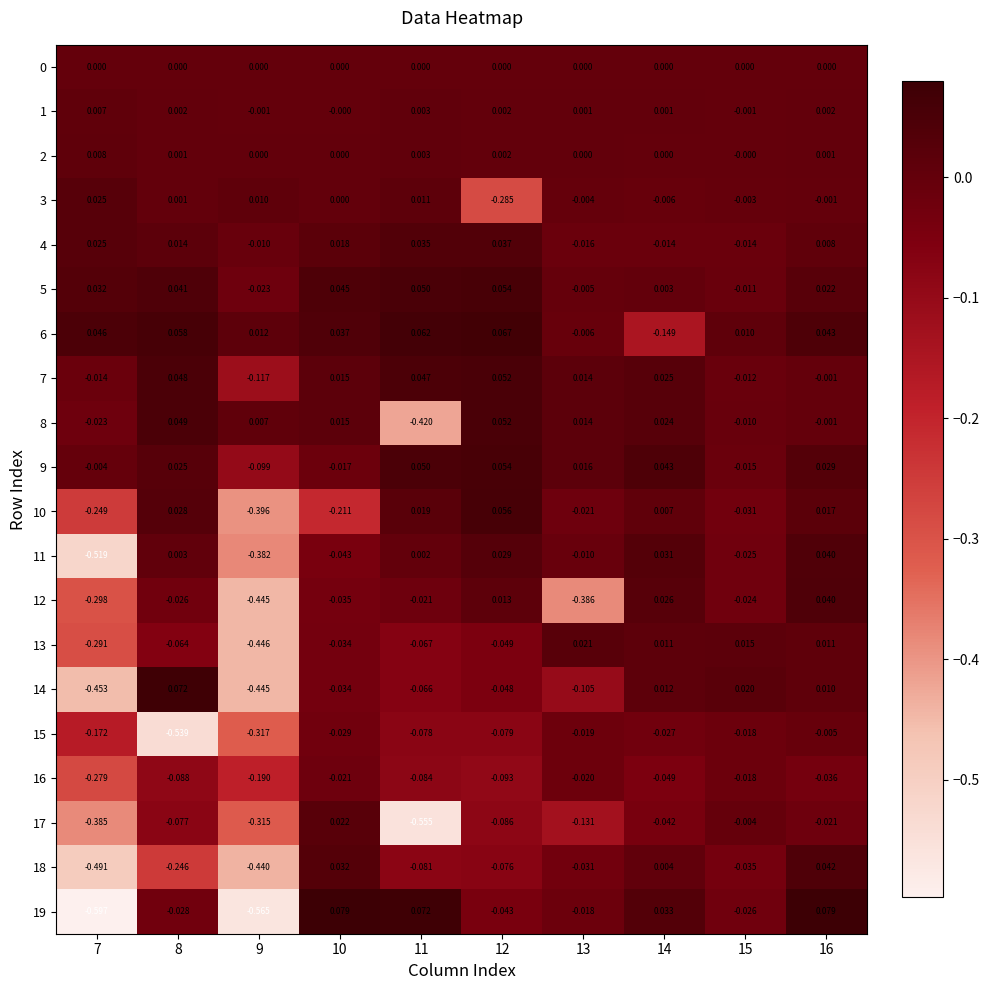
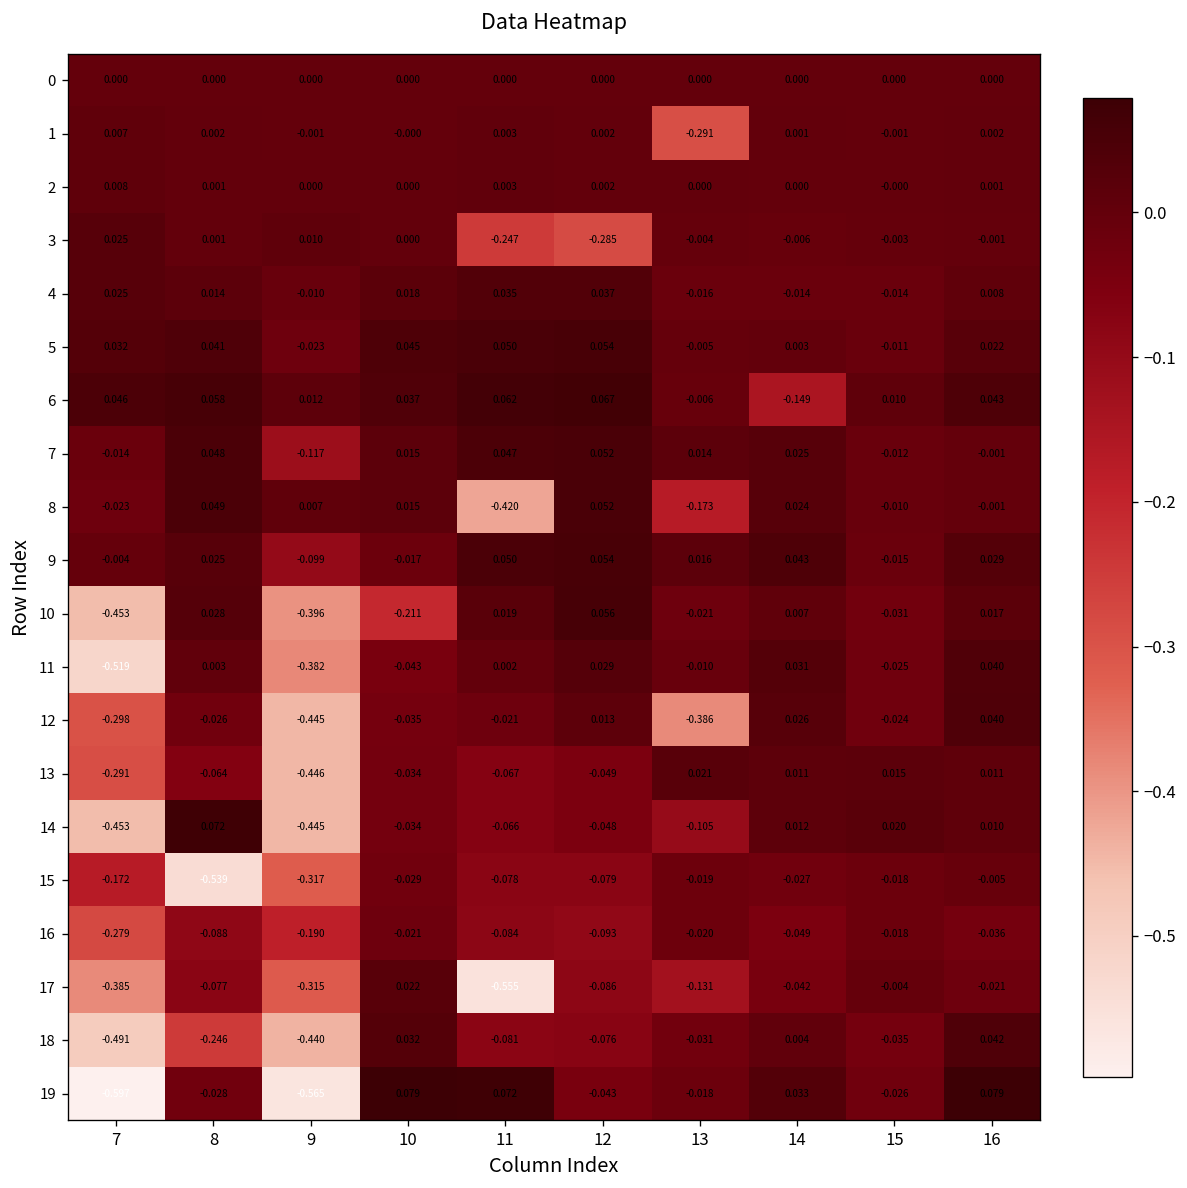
  {
    "0": {
      "7": 0.000,
      "8": 0.000,
      "9": 0.000,
      "10": 0.000,
      "11": 0.000,
      "12": 0.000,
      "13": 0.000,
      "14": 0.000,
      "15": 0.000,
      "16": 0.000
    },
    "1": {
      "7": 0.007,
      "8": 0.002,
      "9": -0.001,
      "10": -0.000,
      "11": 0.003,
      "12": 0.002,
-     "13": 0.001,
+     "13": -0.291,
      "14": 0.001,
      "15": -0.001,
      "16": 0.002
    },
    "2": {
      "7": 0.008,
      "8": 0.001,
      "9": 0.000,
      "10": 0.000,
      "11": 0.003,
      "12": 0.002,
      "13": 0.000,
      "14": 0.000,
      "15": -0.000,
      "16": 0.001
    },
    "3": {
      "7": 0.025,
      "8": 0.001,
      "9": 0.010,
      "10": 0.000,
-     "11": 0.011,
+     "11": -0.247,
      "12": -0.285,
      "13": -0.004,
      "14": -0.006,
      "15": -0.003,
      "16": -0.001
    },
    "4": {
      "7": 0.025,
      "8": 0.014,
      "9": -0.010,
      "10": 0.018,
      "11": 0.035,
      "12": 0.037,
      "13": -0.016,
      "14": -0.014,
      "15": -0.014,
      "16": 0.008
    },
    "5": {
      "7": 0.032,
      "8": 0.041,
      "9": -0.023,
      "10": 0.045,
      "11": 0.050,
      "12": 0.054,
      "13": -0.005,
      "14": 0.003,
      "15": -0.011,
      "16": 0.022
    },
    "6": {
      "7": 0.046,
      "8": 0.058,
      "9": 0.012,
      "10": 0.037,
      "11": 0.062,
      "12": 0.067,
      "13": -0.006,
      "14": -0.149,
      "15": 0.010,
      "16": 0.043
    },
    "7": {
      "7": -0.014,
      "8": 0.048,
      "9": -0.117,
      "10": 0.015,
      "11": 0.047,
      "12": 0.052,
      "13": 0.014,
      "14": 0.025,
      "15": -0.012,
      "16": -0.001
    },
    "8": {
      "7": -0.023,
      "8": 0.049,
      "9": 0.007,
      "10": 0.015,
      "11": -0.420,
      "12": 0.052,
-     "13": 0.014,
+     "13": -0.173,
      "14": 0.024,
      "15": -0.010,
      "16": -0.001
    },
    "9": {
      "7": -0.004,
      "8": 0.025,
      "9": -0.099,
      "10": -0.017,
      "11": 0.050,
      "12": 0.054,
      "13": 0.016,
      "14": 0.043,
      "15": -0.015,
      "16": 0.029
    },
    "10": {
-     "7": -0.249,
+     "7": -0.453,
      "8": 0.028,
      "9": -0.396,
      "10": -0.211,
      "11": 0.019,
      "12": 0.056,
      "13": -0.021,
      "14": 0.007,
      "15": -0.031,
      "16": 0.017
    },
    "11": {
      "7": -0.519,
      "8": 0.003,
      "9": -0.382,
      "10": -0.043,
      "11": 0.002,
      "12": 0.029,
      "13": -0.010,
      "14": 0.031,
      "15": -0.025,
      "16": 0.040
    },
    "12": {
      "7": -0.298,
      "8": -0.026,
      "9": -0.445,
      "10": -0.035,
      "11": -0.021,
      "12": 0.013,
      "13": -0.386,
      "14": 0.026,
      "15": -0.024,
      "16": 0.040
    },
    "13": {
      "7": -0.291,
      "8": -0.064,
      "9": -0.446,
      "10": -0.034,
      "11": -0.067,
      "12": -0.049,
      "13": 0.021,
      "14": 0.011,
      "15": 0.015,
      "16": 0.011
    },
    "14": {
      "7": -0.453,
      "8": 0.072,
      "9": -0.445,
      "10": -0.034,
      "11": -0.066,
      "12": -0.048,
      "13": -0.105,
      "14": 0.012,
      "15": 0.020,
      "16": 0.010
    },
    "15": {
      "7": -0.172,
      "9": -0.317,
      "10": -0.029,
      "11": -0.078,
      "12": -0.079,
      "13": -0.019,
      "14": -0.027,
      "15": -0.018,
      "16": -0.005
    },
    "16": {
      "7": -0.279,
      "8": -0.088,
      "9": -0.190,
      "10": -0.021,
      "11": -0.084,
      "12": -0.093,
      "13": -0.020,
      "14": -0.049,
      "15": -0.018,
      "16": -0.036
    },
    "17": {
      "7": -0.385,
      "8": -0.077,
      "9": -0.315,
      "10": 0.022,
      "12": -0.086,
      "13": -0.131,
      "14": -0.042,
      "15": -0.004,
      "16": -0.021
    },
    "18": {
      "7": -0.491,
      "8": -0.246,
      "9": -0.440,
      "10": 0.032,
      "11": -0.081,
      "12": -0.076,
      "13": -0.031,
      "14": 0.004,
      "15": -0.035,
      "16": 0.042
    },
    "19": {
      "8": -0.028,
      "10": 0.079,
      "11": 0.072,
      "12": -0.043,
      "13": -0.018,
      "14": 0.033,
      "15": -0.026,
      "16": 0.079
    }
  }
